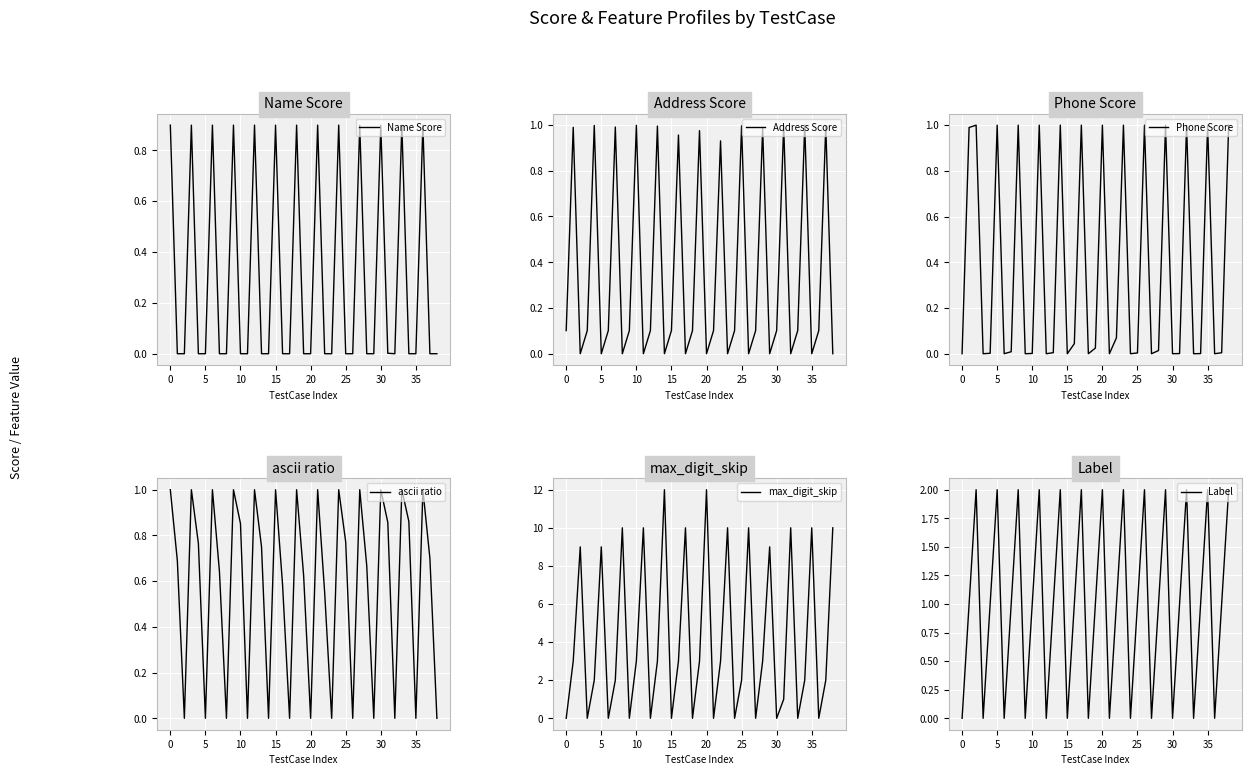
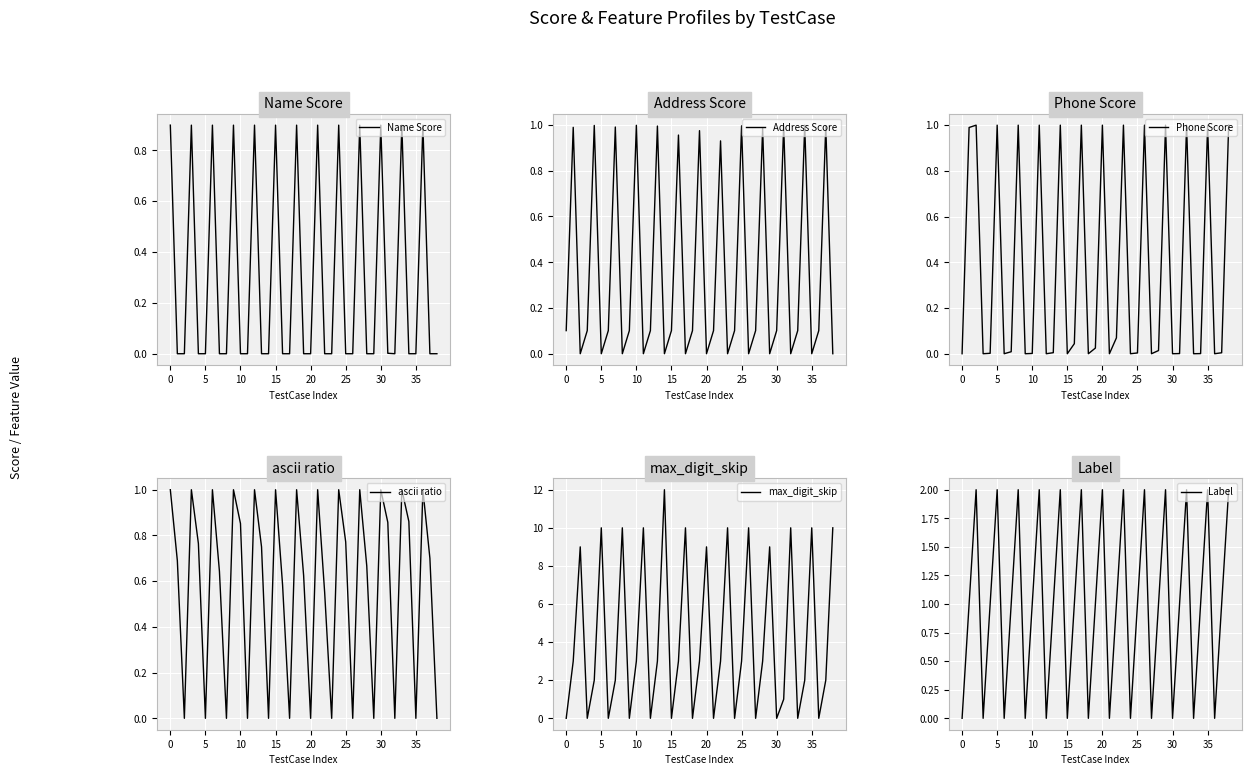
  {
    "Name Score": {
      "0": 0.90,
      "5": 0.00,
      "10": 0.00,
      "15": 0.90,
      "20": 0.00,
      "25": 0.00,
      "35": 0.00
    },
    "Address Score": {
      "0": 0.10,
      "5": 0.00,
      "10": 1.00,
      "15": 0.10,
      "20": 0.00,
      "25": 1.00,
      "30": 0.10,
      "35": 0.00
    },
    "Phone Score": {
      "0": 0.00,
      "5": 1.00,
      "10": 0.00,
      "15": 0.00,
      "20": 1.00,
      "25": 0.00,
      "30": 0.00
    },
    "ascii ratio": {
      "0": 1.00,
      "5": 0.00,
      "10": 0.85,
      "15": 1.00,
      "20": 0.00,
      "25": 0.77,
      "35": 0.00
    },
    "max_digit_skip": {
      "0": 0,
-     "5": 9,
+     "5": 10,
      "10": 3,
      "15": 0,
-     "20": 12,
-     "25": 2,
+     "20": 9,
+     "25": 3,
      "30": 0,
      "35": 10
    },
    "Label": {
      "0": 0.00,
      "5": 2.00,
      "10": 1.00,
      "15": 0.00,
      "20": 2.00,
      "25": 1.00,
      "30": 0.00
    }
  }
